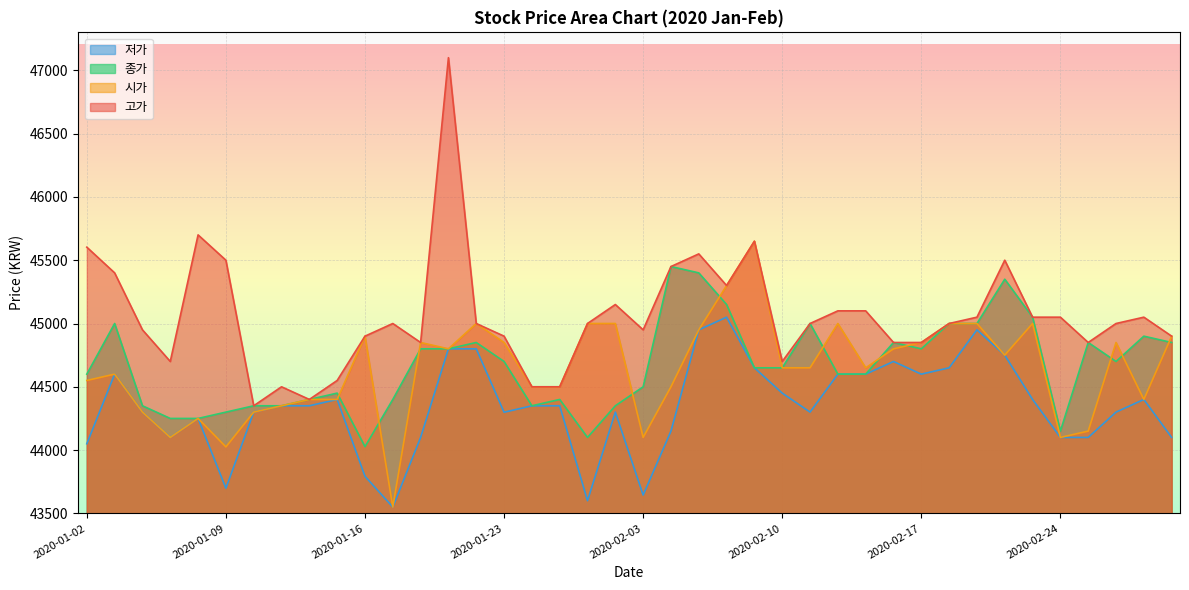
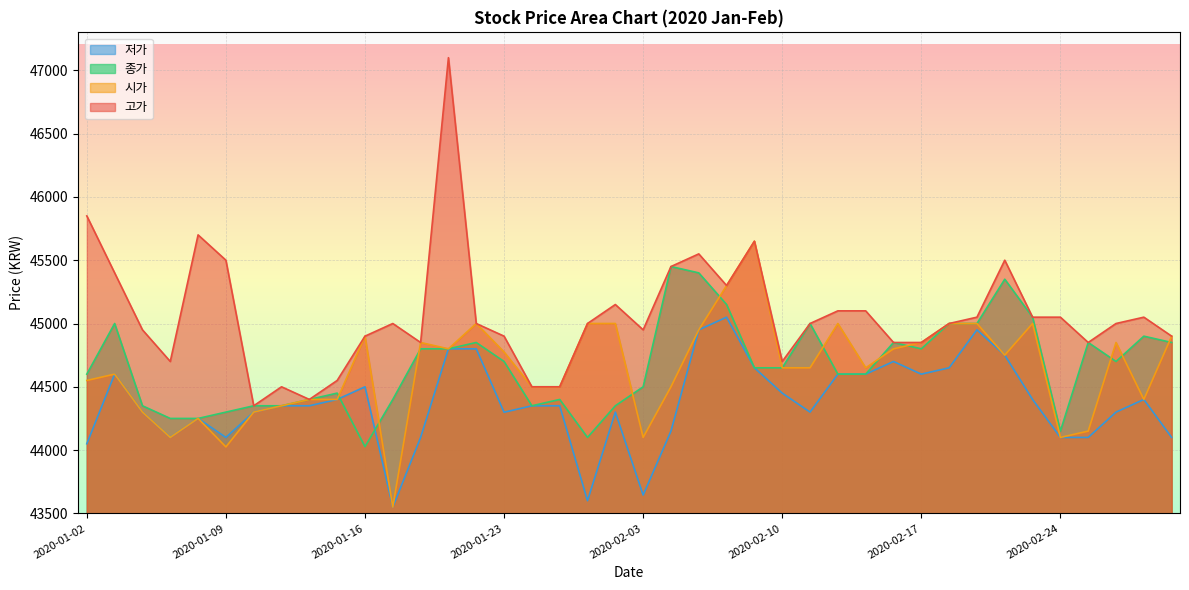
  {
    "저가": {
      "2020-01-02": 44050,
-     "2020-01-09": 43700,
-     "2020-01-16": 43790,
+     "2020-01-09": 44100,
+     "2020-01-16": 44500,
      "2020-01-23": 44300,
      "2020-02-03": 43650,
      "2020-02-10": 44450,
      "2020-02-17": 44600
    },
    "종가": {
      "2020-01-02": 44600,
      "2020-01-09": 44300,
      "2020-01-16": 44030,
      "2020-01-23": 44700,
      "2020-02-03": 44500,
      "2020-02-17": 44800,
      "2020-02-24": 44150
    },
    "시가": {
      "2020-01-02": 44550,
      "2020-01-09": 44030,
-     "2020-01-23": 44850,
+     "2020-01-23": 44780,
      "2020-02-03": 44100
    },
    "고가": {
-     "2020-01-02": 45600,
+     "2020-01-02": 45850,
      "2020-01-09": 45500,
      "2020-01-23": 44900,
      "2020-02-03": 44950,
      "2020-02-10": 44700,
      "2020-02-24": 45050
    }
  }
